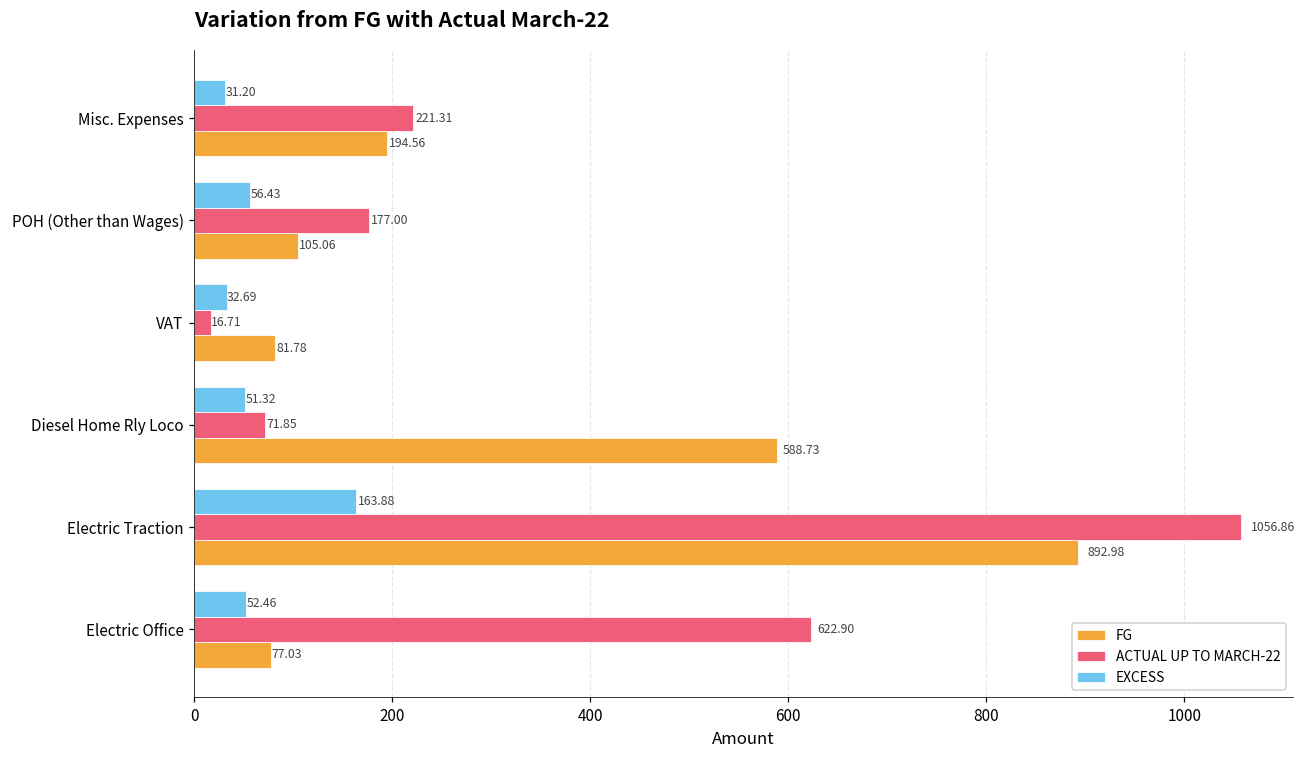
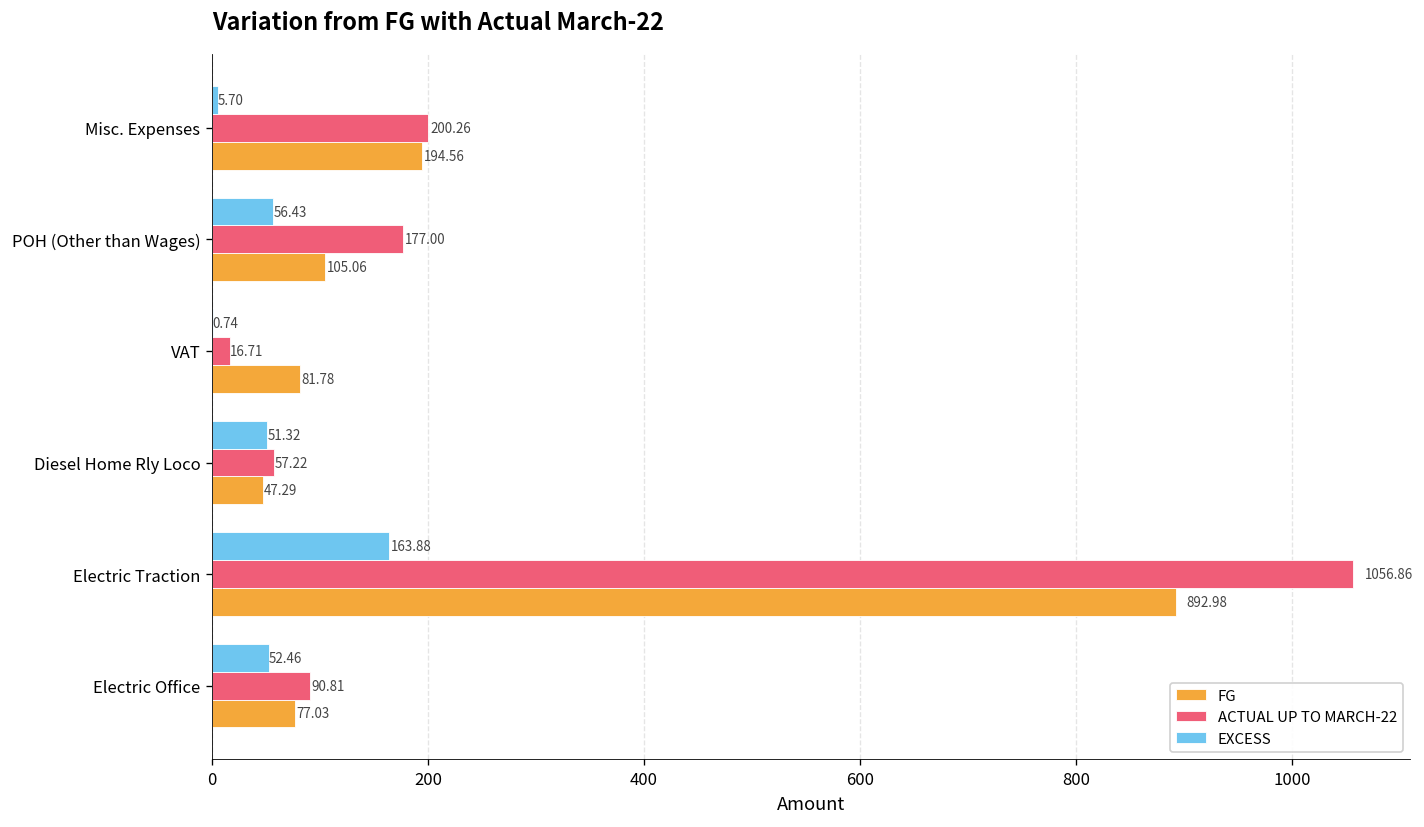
  {
    "FG": {
      "Misc. Expenses": 194.56,
      "POH (Other than Wages)": 105.06,
      "VAT": 81.78,
-     "Diesel Home Rly Loco": 588.73,
+     "Diesel Home Rly Loco": 47.29,
      "Electric Traction": 892.98,
      "Electric Office": 77.03
    },
    "ACTUAL UP TO MARCH-22": {
-     "Misc. Expenses": 221.31,
+     "Misc. Expenses": 200.26,
      "POH (Other than Wages)": 177.00,
      "VAT": 16.71,
-     "Diesel Home Rly Loco": 71.85,
+     "Diesel Home Rly Loco": 57.22,
      "Electric Traction": 1056.86,
-     "Electric Office": 622.90
+     "Electric Office": 90.81
    },
    "EXCESS": {
-     "Misc. Expenses": 31.20,
+     "Misc. Expenses": 5.70,
      "POH (Other than Wages)": 56.43,
-     "VAT": 32.69,
+     "VAT": 0.74,
      "Diesel Home Rly Loco": 51.32,
      "Electric Traction": 163.88,
      "Electric Office": 52.46
    }
  }
